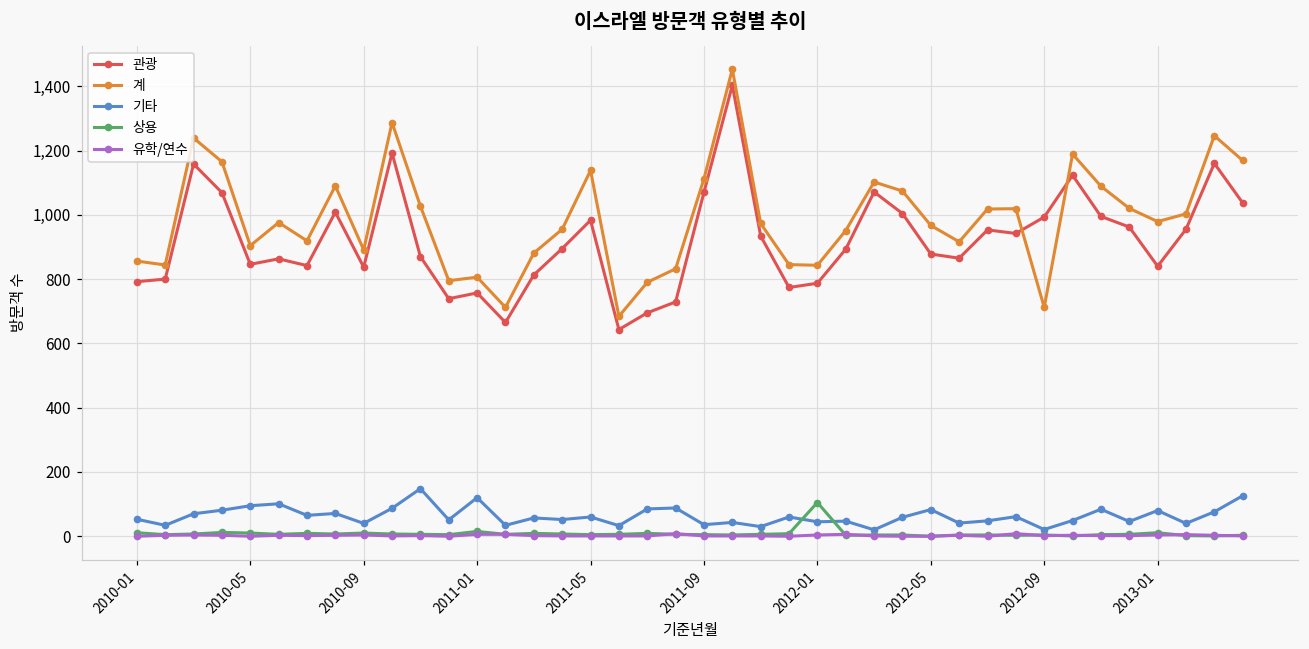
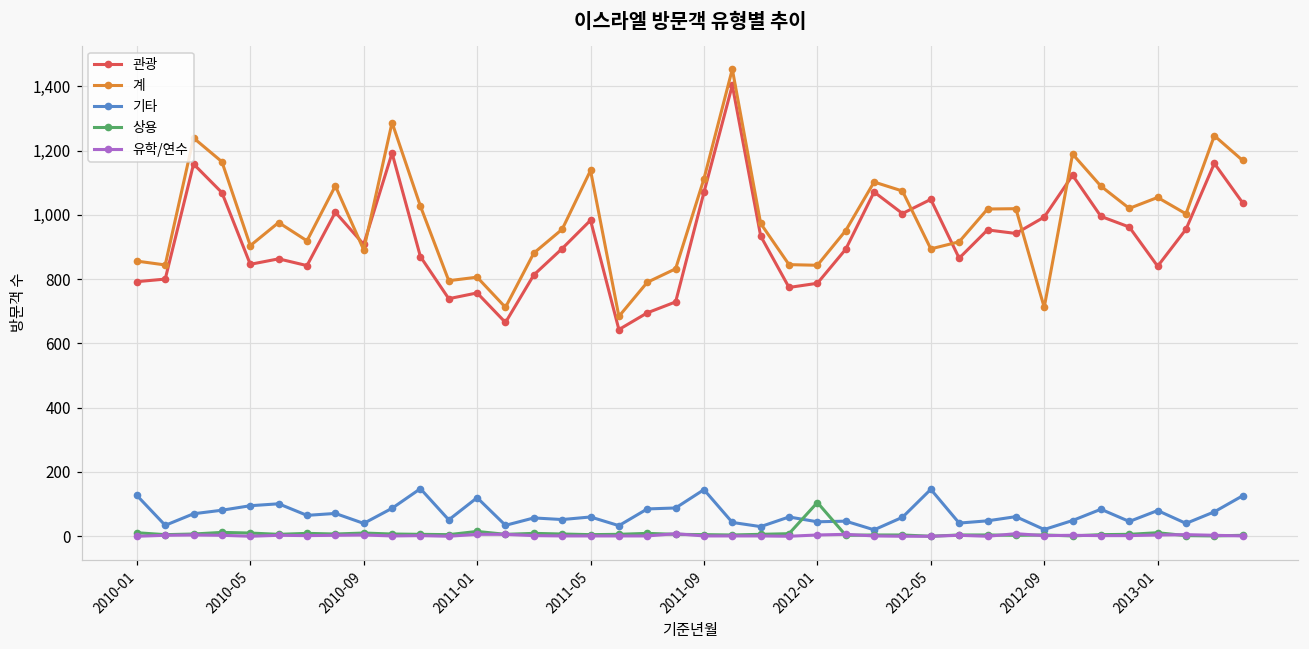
  {
    "관광": {
      "2010-01": "790",
      "2010-05": "850",
-     "2010-09": "840",
+     "2010-09": "910",
      "2011-01": "760",
      "2011-05": "980",
      "2011-09": "1,070",
      "2012-01": "790",
-     "2012-05": "880",
+     "2012-05": "1,050",
      "2012-09": "990",
      "2013-01": "840"
    },
    "계": {
      "2010-01": "860",
      "2010-05": "900",
      "2010-09": "890",
      "2011-01": "810",
      "2011-05": "1,140",
      "2011-09": "1,110",
      "2012-01": "840",
-     "2012-05": "970",
+     "2012-05": "890",
      "2012-09": "710",
-     "2013-01": "980"
+     "2013-01": "1,050"
    },
    "기타": {
-     "2010-01": "50",
+     "2010-01": "130",
      "2010-05": "100",
      "2010-09": "40",
      "2011-01": "120",
      "2011-05": "60",
-     "2011-09": "40",
+     "2011-09": "150",
      "2012-01": "50",
-     "2012-05": "80",
+     "2012-05": "150",
      "2012-09": "20",
      "2013-01": "80"
    },
    "상용": {
      "2010-01": "10",
      "2010-05": "10",
      "2011-01": "20",
      "2012-01": "110"
    },
    "유학/연수": {
      "2010-01": "0",
      "2010-05": "0",
      "2011-01": "10",
      "2012-01": "0"
    }
  }
